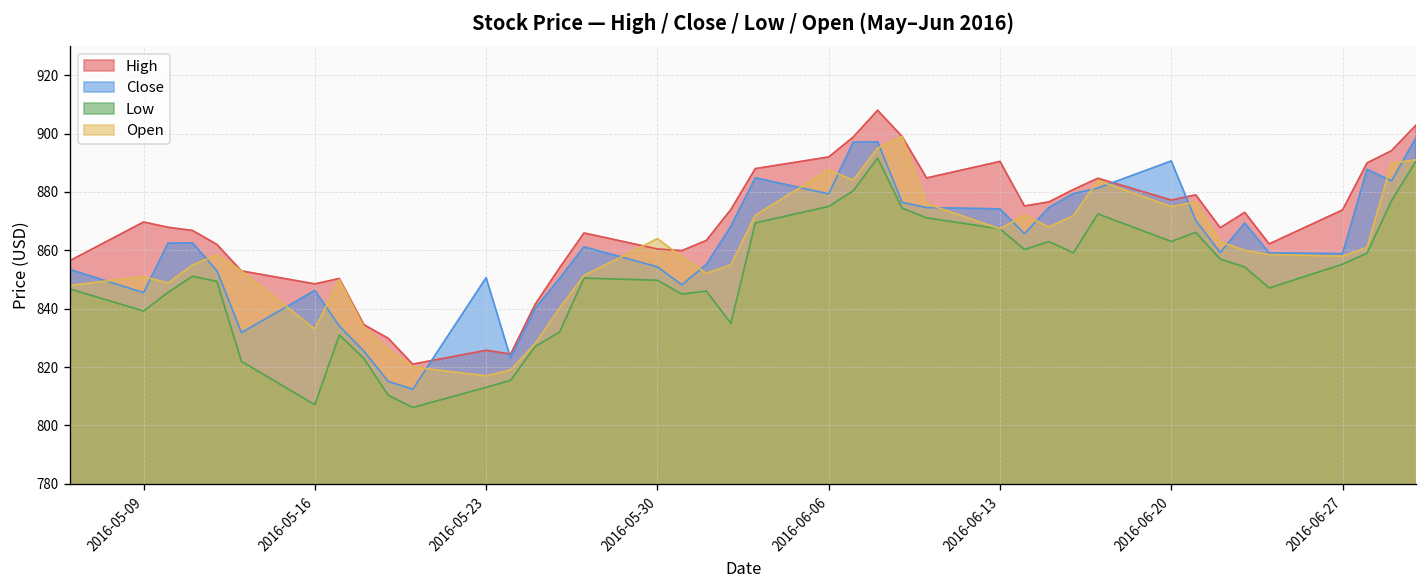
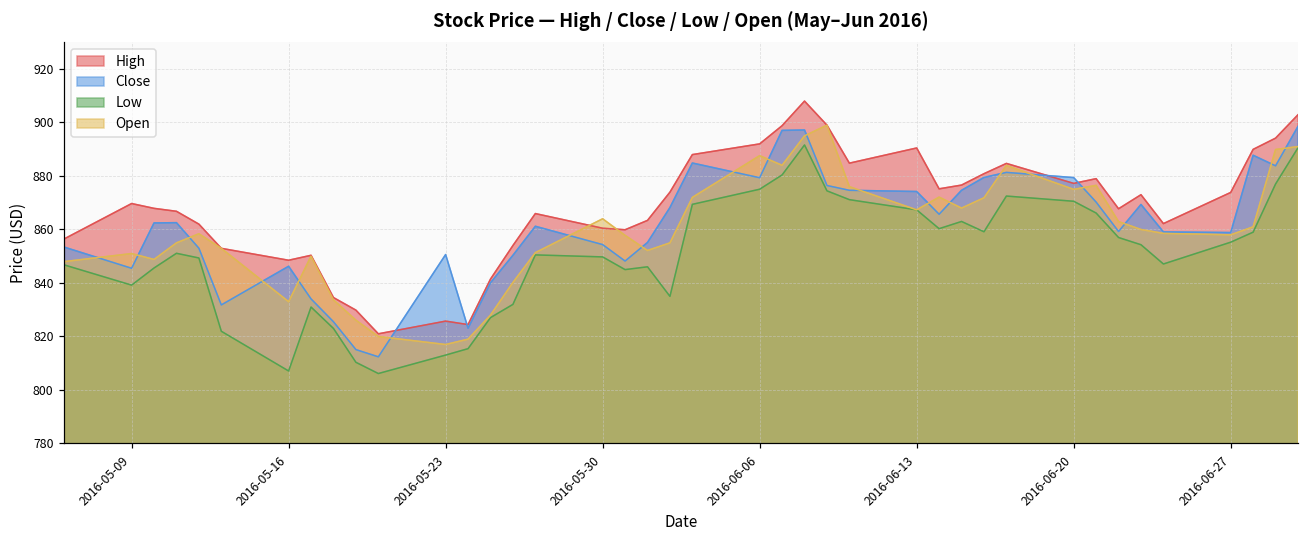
  {
    "High": {
      "2016-05-09": 870,
      "2016-05-16": 849,
      "2016-05-23": 826,
      "2016-05-30": 860,
      "2016-06-06": 892,
      "2016-06-13": 890,
      "2016-06-20": 877,
      "2016-06-27": 874
    },
    "Close": {
      "2016-05-09": 846,
      "2016-05-16": 846,
      "2016-05-23": 851,
      "2016-05-30": 854,
      "2016-06-06": 879,
      "2016-06-13": 874,
-     "2016-06-20": 891
+     "2016-06-20": 879
    },
    "Low": {
      "2016-05-09": 839,
      "2016-05-16": 807,
      "2016-05-23": 813,
      "2016-05-30": 850,
      "2016-06-06": 875,
-     "2016-06-20": 863,
+     "2016-06-20": 871,
      "2016-06-27": 855
    },
    "Open": {
      "2016-05-09": 851,
      "2016-05-16": 833,
      "2016-05-23": 817,
      "2016-05-30": 864,
      "2016-06-06": 888,
      "2016-06-20": 875
    }
  }
